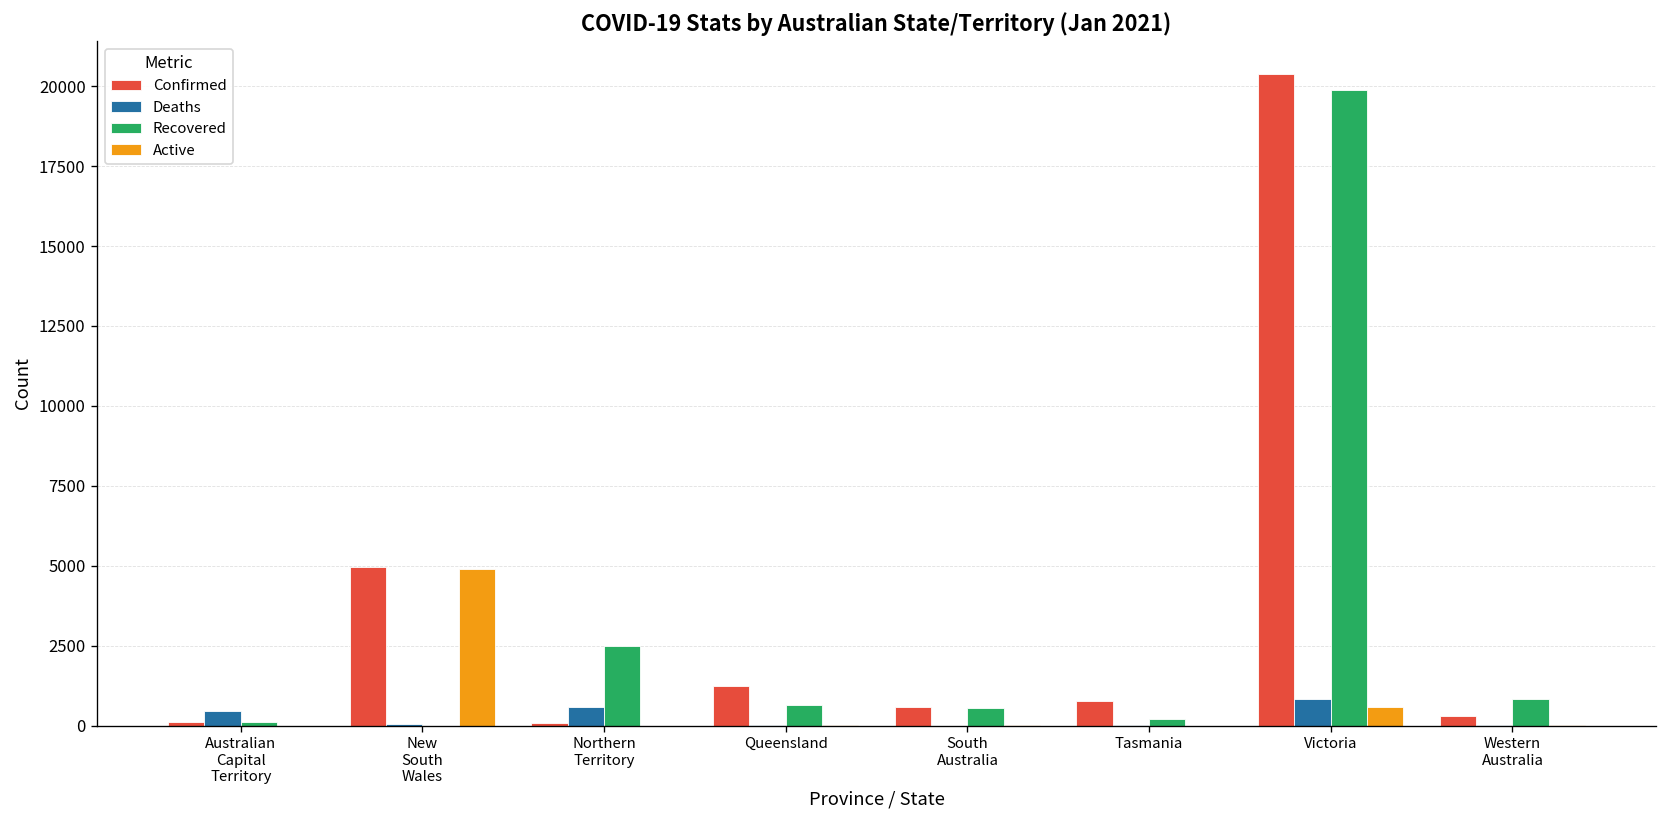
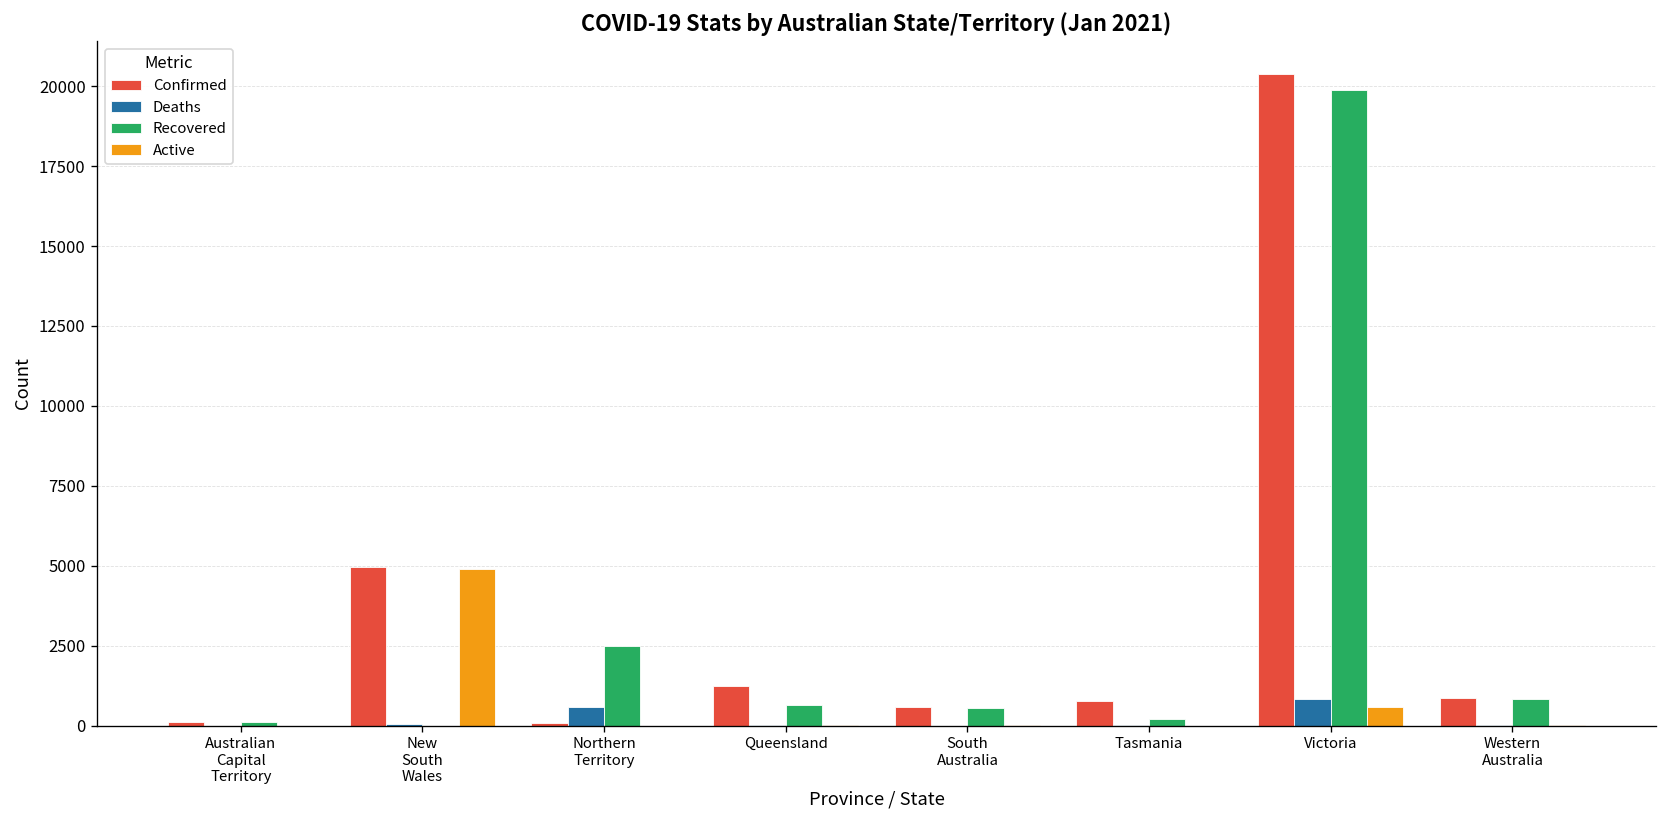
  {
    "Confirmed": {
      "Australian Capital Territory": 100,
      "New South Wales": 4900,
      "Queensland": 1300,
      "South Australia": 600,
      "Tasmania": 800,
      "Victoria": 20400,
-     "Western Australia": 300
+     "Western Australia": 900
    },
    "Deaths": {
-     "Australian Capital Territory": 500,
+     "Australian Capital Territory": 0,
      "Northern Territory": 600,
      "Victoria": 800
    },
    "Recovered": {
      "Australian Capital Territory": 100,
      "New South Wales": 0,
      "Northern Territory": 2500,
      "Queensland": 600,
      "South Australia": 600,
      "Tasmania": 200,
      "Victoria": 19900,
      "Western Australia": 800
    },
    "Active": {
      "New South Wales": 4900,
      "Tasmania": 0,
      "Victoria": 600
    }
  }
